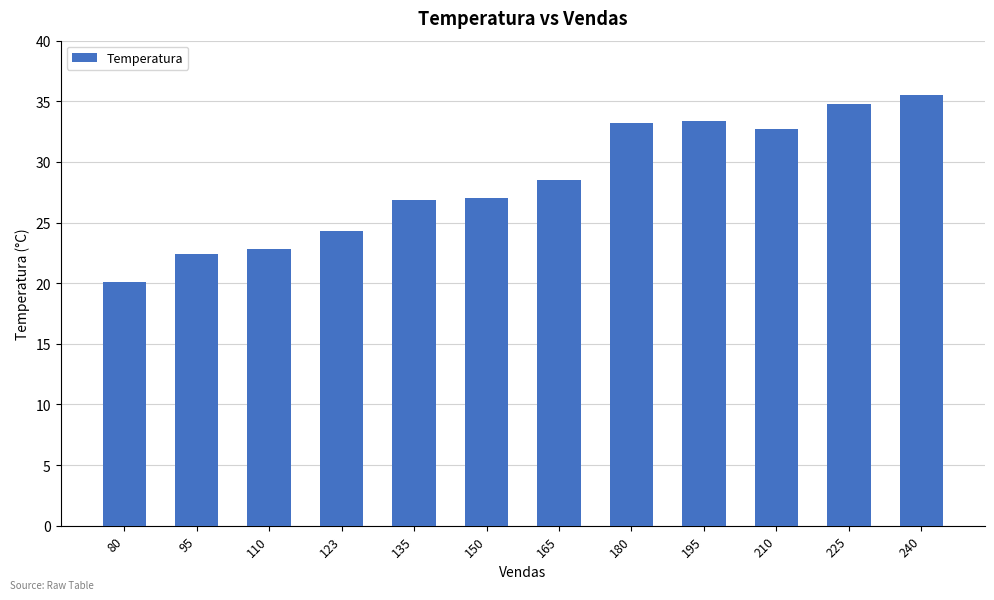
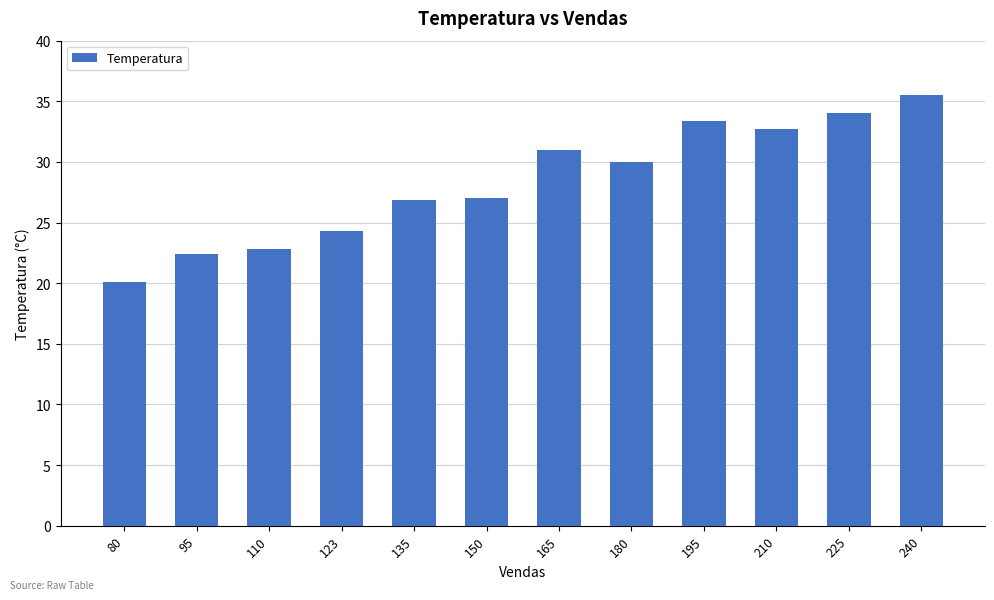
  {
    "80": 20.1,
    "95": 22.4,
    "110": 22.8,
    "123": 24.3,
    "135": 26.9,
    "150": 27.0,
-   "165": 28.5,
-   "180": 33.2,
+   "165": 31.0,
+   "180": 30.0,
    "195": 33.4,
    "210": 32.7,
-   "225": 34.8,
+   "225": 34.0,
    "240": 35.5
  }
